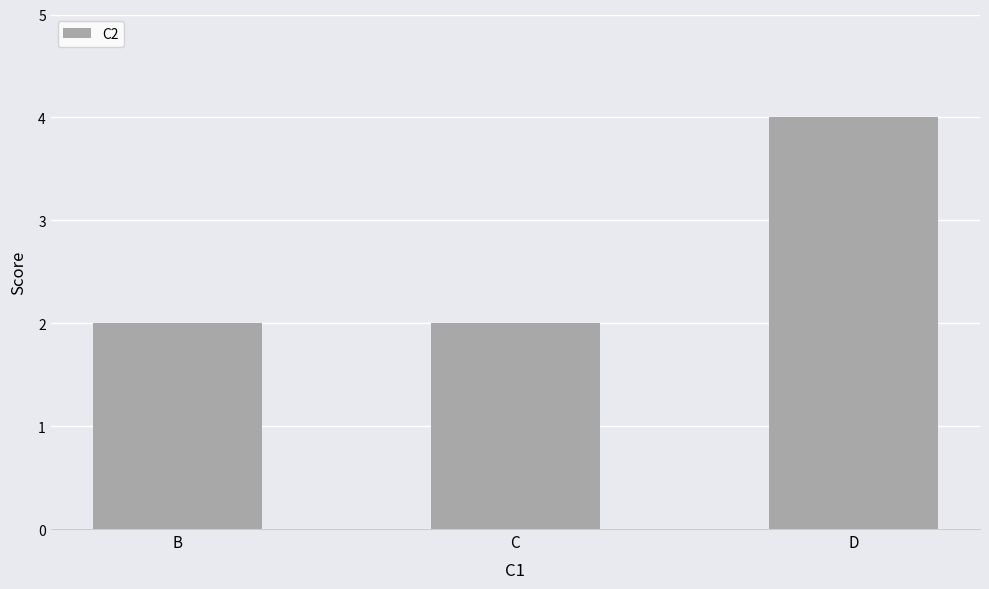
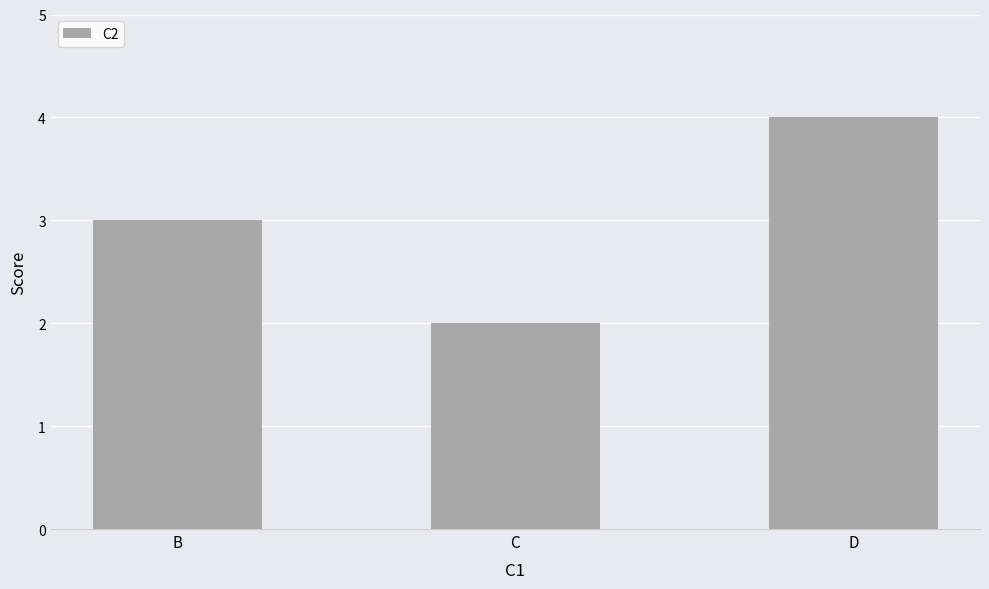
  {
-   "B": 2,
+   "B": 3,
    "C": 2,
    "D": 4
  }
